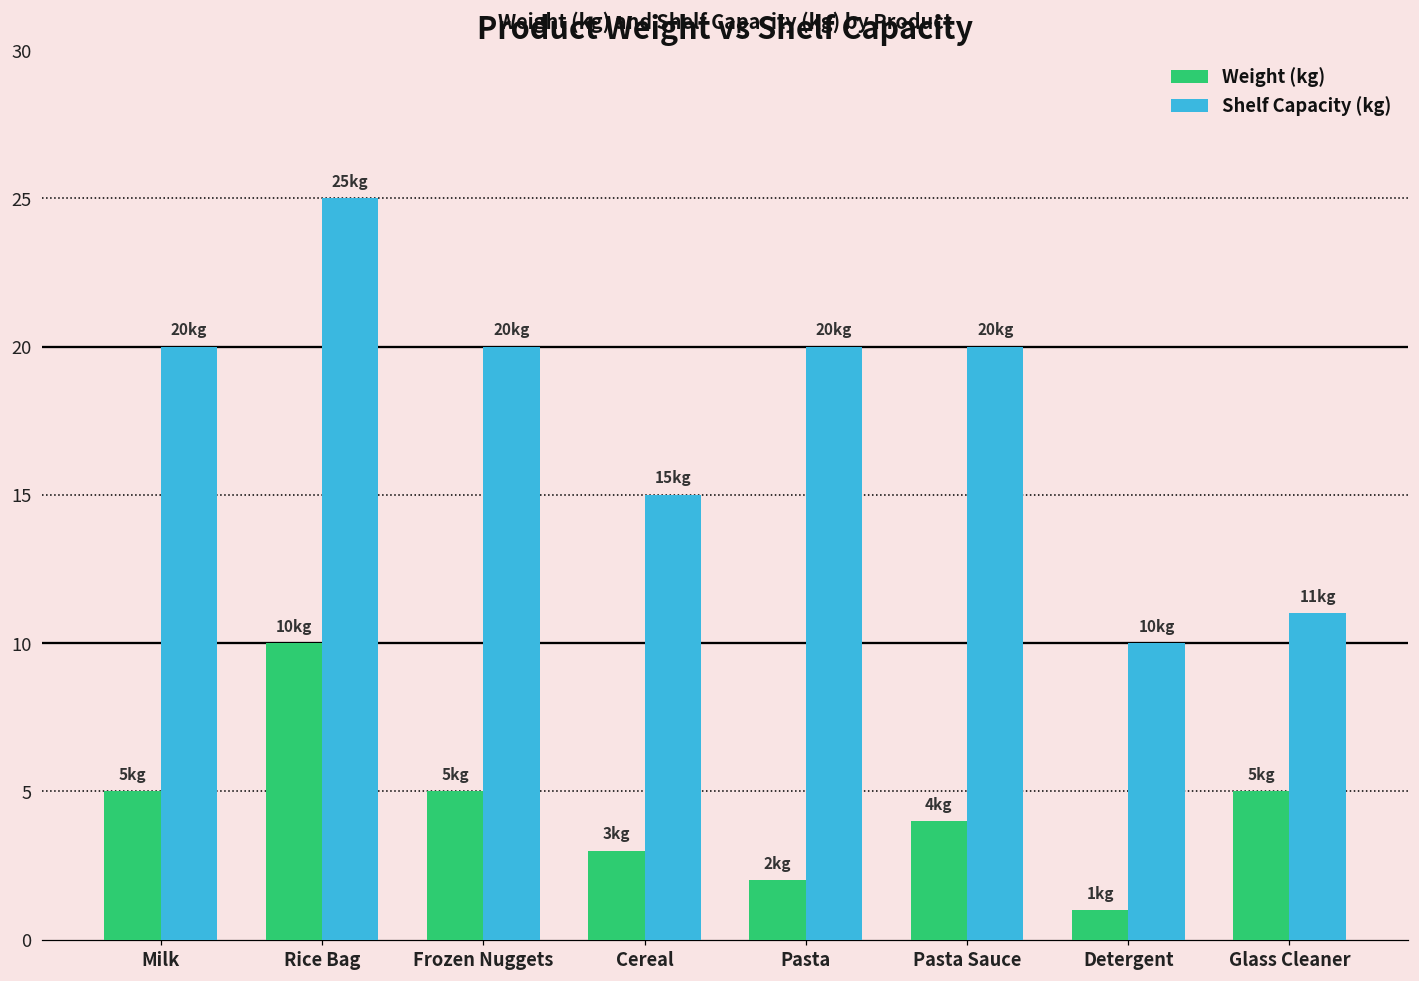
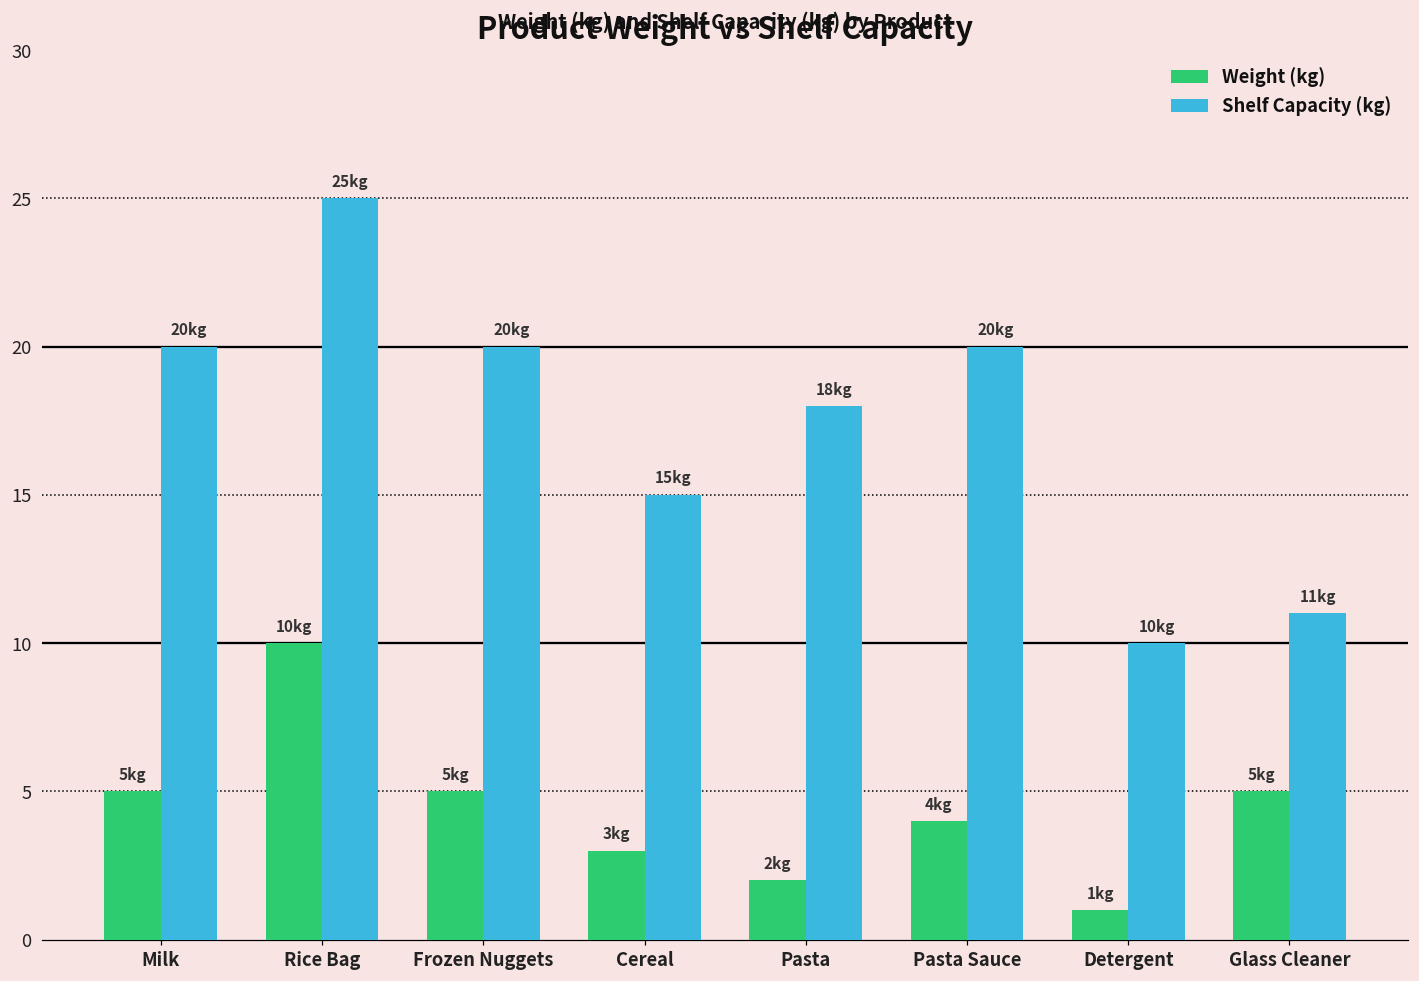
  {
    "Weight (kg)": {
      "Milk": 5,
      "Rice Bag": 10,
      "Frozen Nuggets": 5,
      "Cereal": 3,
      "Pasta": 2,
      "Pasta Sauce": 4,
      "Detergent": 1,
      "Glass Cleaner": 5
    },
    "Shelf Capacity (kg)": {
      "Milk": 20,
      "Rice Bag": 25,
      "Frozen Nuggets": 20,
      "Cereal": 15,
-     "Pasta": 20,
+     "Pasta": 18,
      "Pasta Sauce": 20,
      "Detergent": 10,
      "Glass Cleaner": 11
    }
  }
